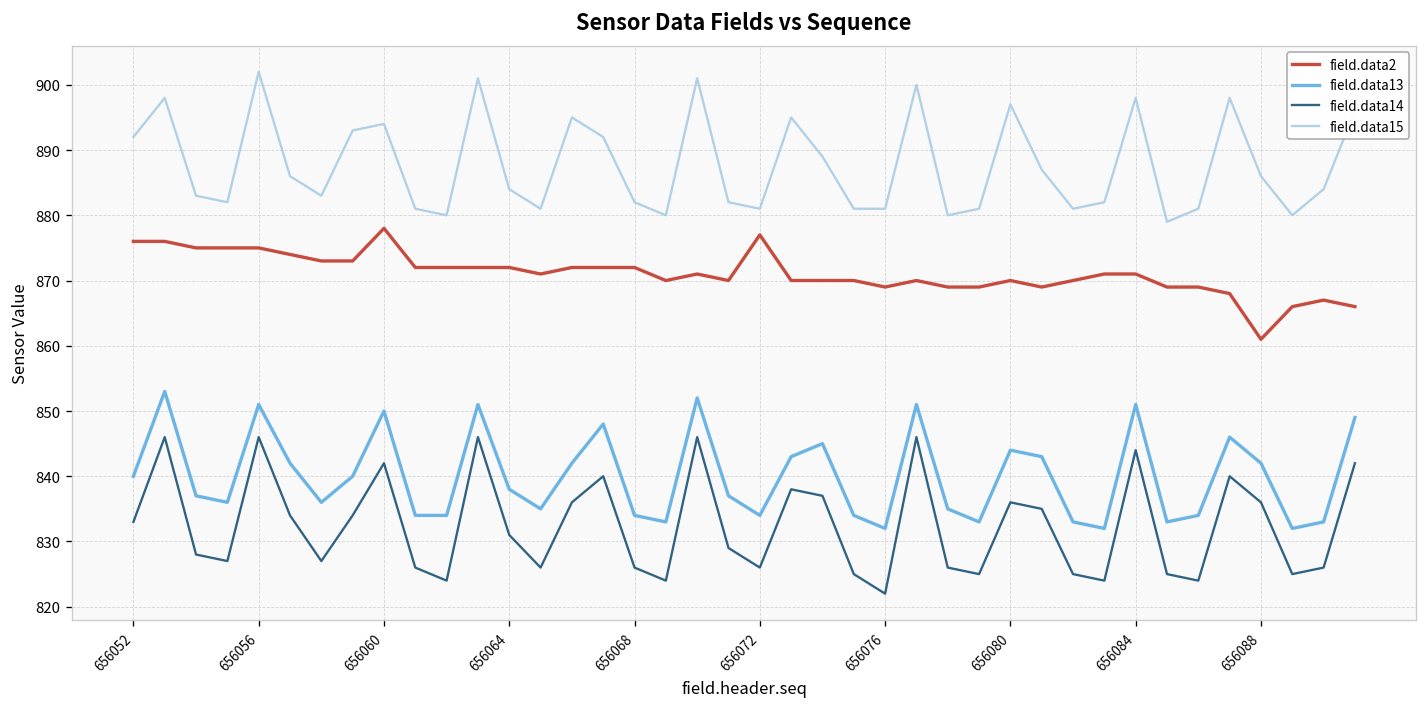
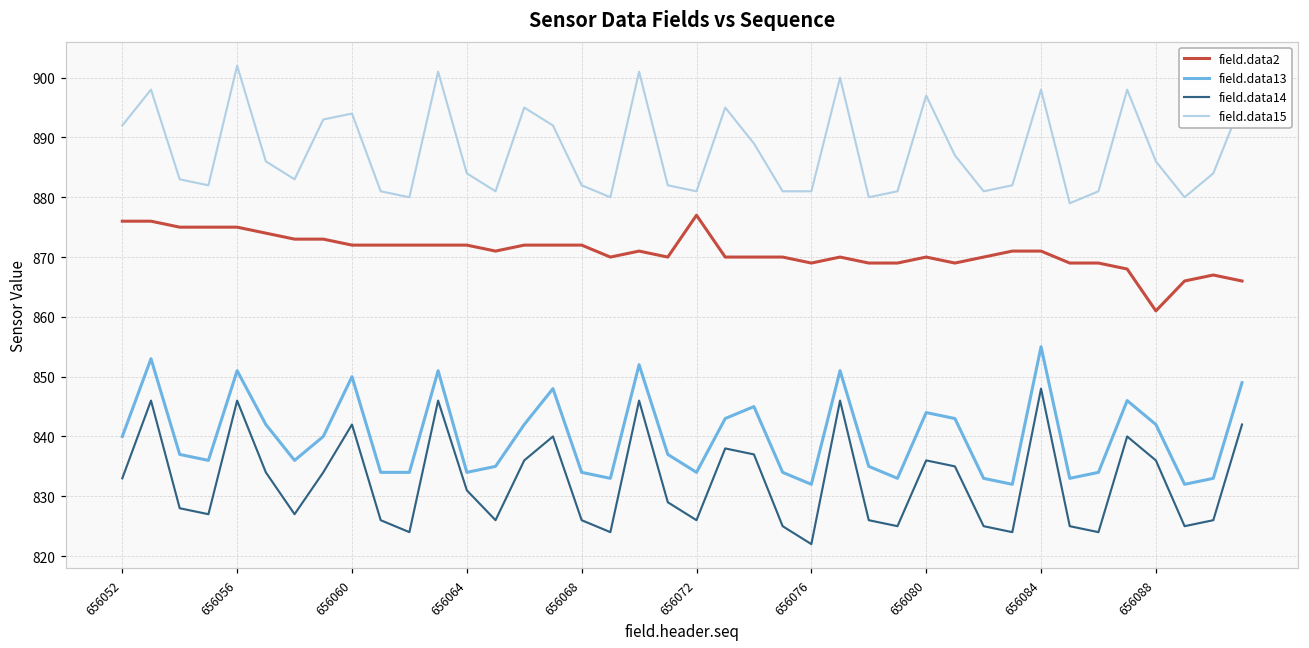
  {
    "field.data2": {
      "656052": 876,
      "656056": 875,
-     "656060": 878,
+     "656060": 872,
      "656064": 872,
      "656068": 872,
      "656072": 877,
      "656076": 869,
      "656080": 870,
      "656084": 871,
      "656088": 861
    },
    "field.data13": {
      "656052": 840,
      "656056": 851,
      "656060": 850,
-     "656064": 838,
+     "656064": 834,
      "656068": 834,
      "656072": 834,
      "656076": 832,
      "656080": 844,
-     "656084": 851,
+     "656084": 855,
      "656088": 842
    },
    "field.data14": {
      "656052": 833,
      "656056": 846,
      "656060": 842,
      "656064": 831,
      "656068": 826,
      "656072": 826,
      "656076": 822,
      "656080": 836,
-     "656084": 844,
+     "656084": 848,
      "656088": 836
    },
    "field.data15": {
      "656052": 892,
      "656056": 902,
      "656060": 894,
      "656064": 884,
      "656068": 882,
      "656072": 881,
      "656076": 881,
      "656080": 897,
      "656084": 898,
      "656088": 886
    }
  }
